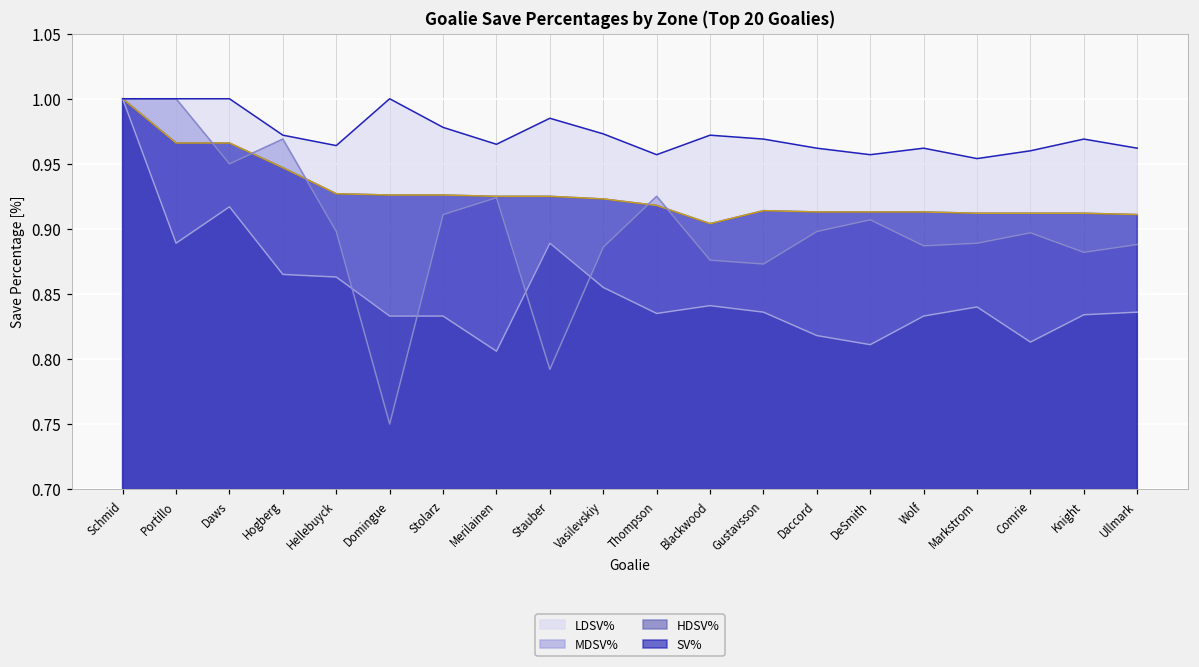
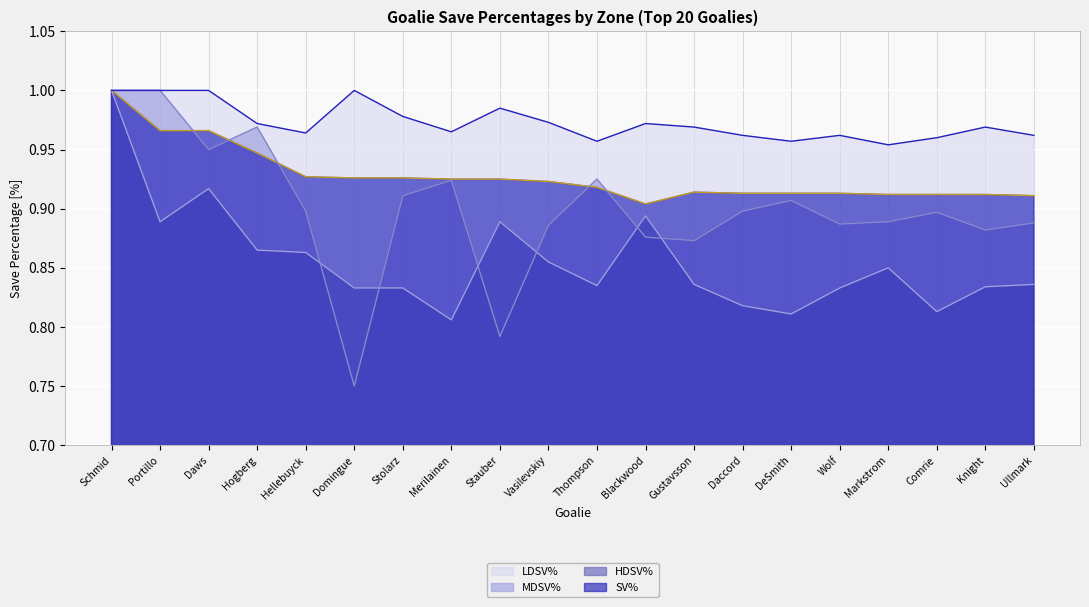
  {
    "LDSV%": {
      "Daws": 1.000,
      "Hogberg": 0.972,
      "Hellebuyck": 0.964,
      "Domingue": 1.000,
      "Stolarz": 0.978,
      "Merilainen": 0.965,
      "Stauber": 0.985,
      "Vasilevskiy": 0.973,
      "Thompson": 0.957,
      "Blackwood": 0.972,
      "Gustavsson": 0.969,
      "Daccord": 0.962,
      "DeSmith": 0.957,
      "Wolf": 0.962,
      "Markstrom": 0.954,
      "Comrie": 0.960,
      "Knight": 0.969,
      "Ullmark": 0.962
    },
    "MDSV%": {
      "Daws": 0.950,
      "Hogberg": 0.969,
      "Hellebuyck": 0.898,
      "Domingue": 0.750,
      "Stolarz": 0.911,
      "Stauber": 0.792,
      "Vasilevskiy": 0.886,
      "Thompson": 0.925,
      "Blackwood": 0.876,
      "Gustavsson": 0.873,
      "Daccord": 0.898,
      "DeSmith": 0.907,
      "Wolf": 0.887,
      "Markstrom": 0.889,
      "Comrie": 0.897,
      "Knight": 0.882,
      "Ullmark": 0.888
    },
    "HDSV%": {
      "Portillo": 0.889,
      "Daws": 0.917,
      "Hogberg": 0.865,
      "Hellebuyck": 0.863,
      "Domingue": 0.833,
      "Stolarz": 0.833,
      "Merilainen": 0.806,
      "Stauber": 0.889,
      "Vasilevskiy": 0.855,
      "Thompson": 0.835,
-     "Blackwood": 0.841,
+     "Blackwood": 0.894,
      "Gustavsson": 0.836,
      "Daccord": 0.818,
      "DeSmith": 0.811,
      "Wolf": 0.833,
-     "Markstrom": 0.84,
+     "Markstrom": 0.85,
      "Comrie": 0.813,
      "Knight": 0.834,
      "Ullmark": 0.836
    },
    "SV%": {
      "Portillo": 0.966,
      "Daws": 0.966,
      "Hogberg": 0.947,
      "Hellebuyck": 0.927,
      "Domingue": 0.926,
      "Stolarz": 0.926,
      "Stauber": 0.925,
      "Vasilevskiy": 0.923,
      "Thompson": 0.918,
      "Blackwood": 0.904,
      "Gustavsson": 0.914,
      "Daccord": 0.913,
      "DeSmith": 0.913,
      "Wolf": 0.913,
      "Markstrom": 0.912,
      "Comrie": 0.912,
      "Knight": 0.912,
      "Ullmark": 0.911
    }
  }
